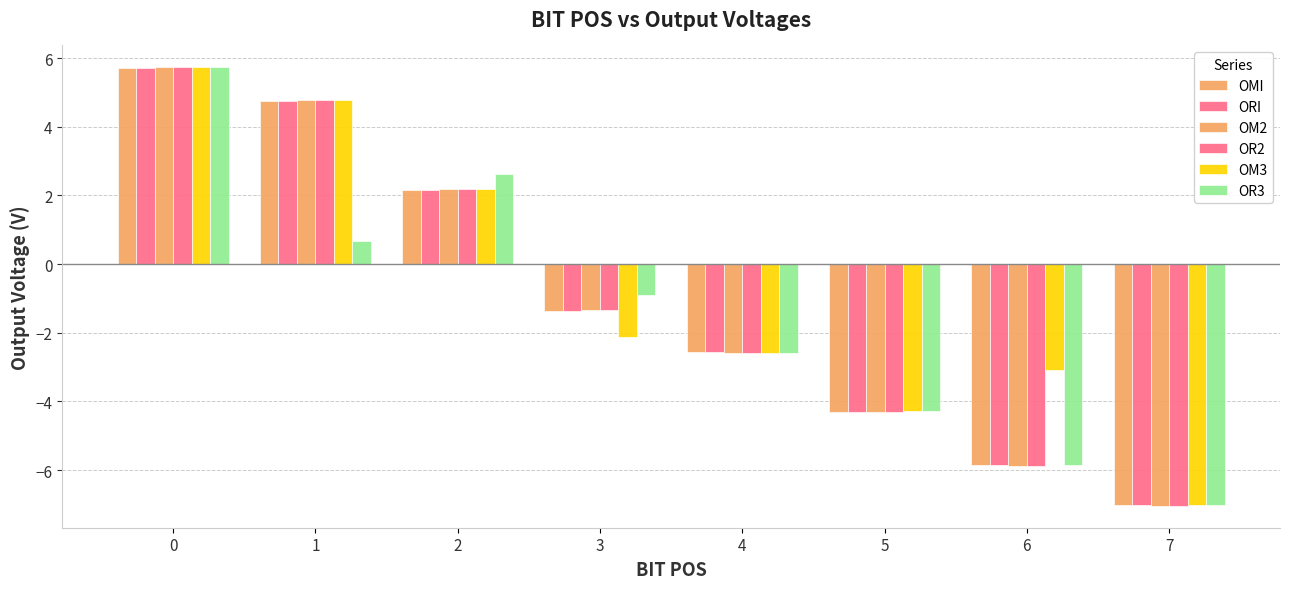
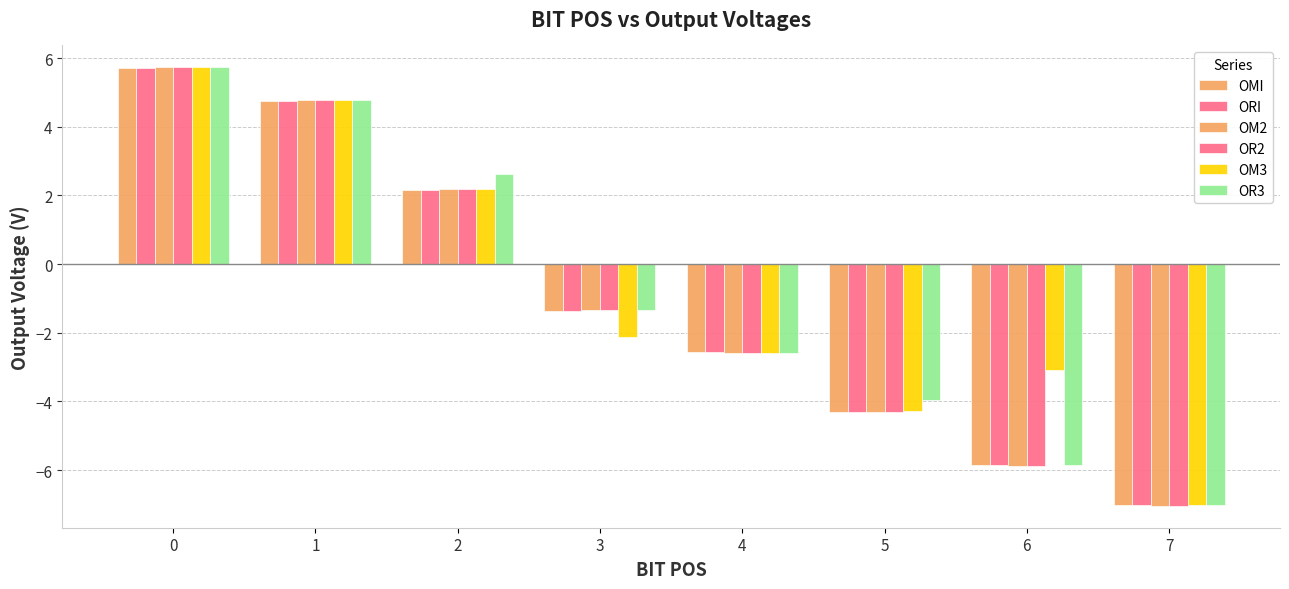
  {
    "OM3": {
      "0": 5.7,
      "1": 4.8,
      "2": 2.2,
      "3": -2.1,
      "4": -2.6,
      "5": -4.3,
      "6": -3.1,
      "7": -7.0
    },
    "OR3": {
      "0": 5.7,
-     "1": 0.7,
+     "1": 4.8,
      "2": 2.6,
-     "3": -0.9,
+     "3": -1.3,
      "4": -2.6,
-     "5": -4.3,
+     "5": -4.0,
      "6": -5.9,
      "7": -7.0
    }
  }
